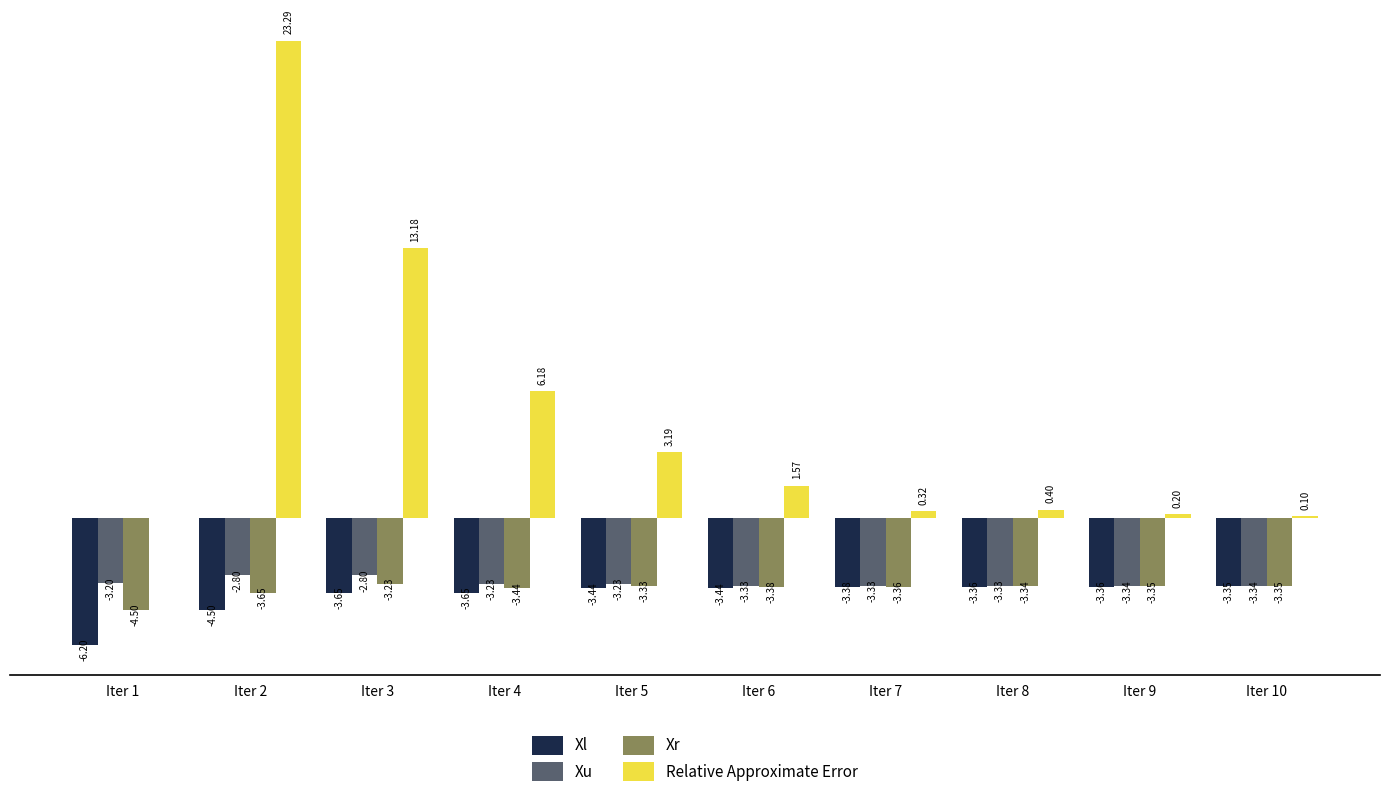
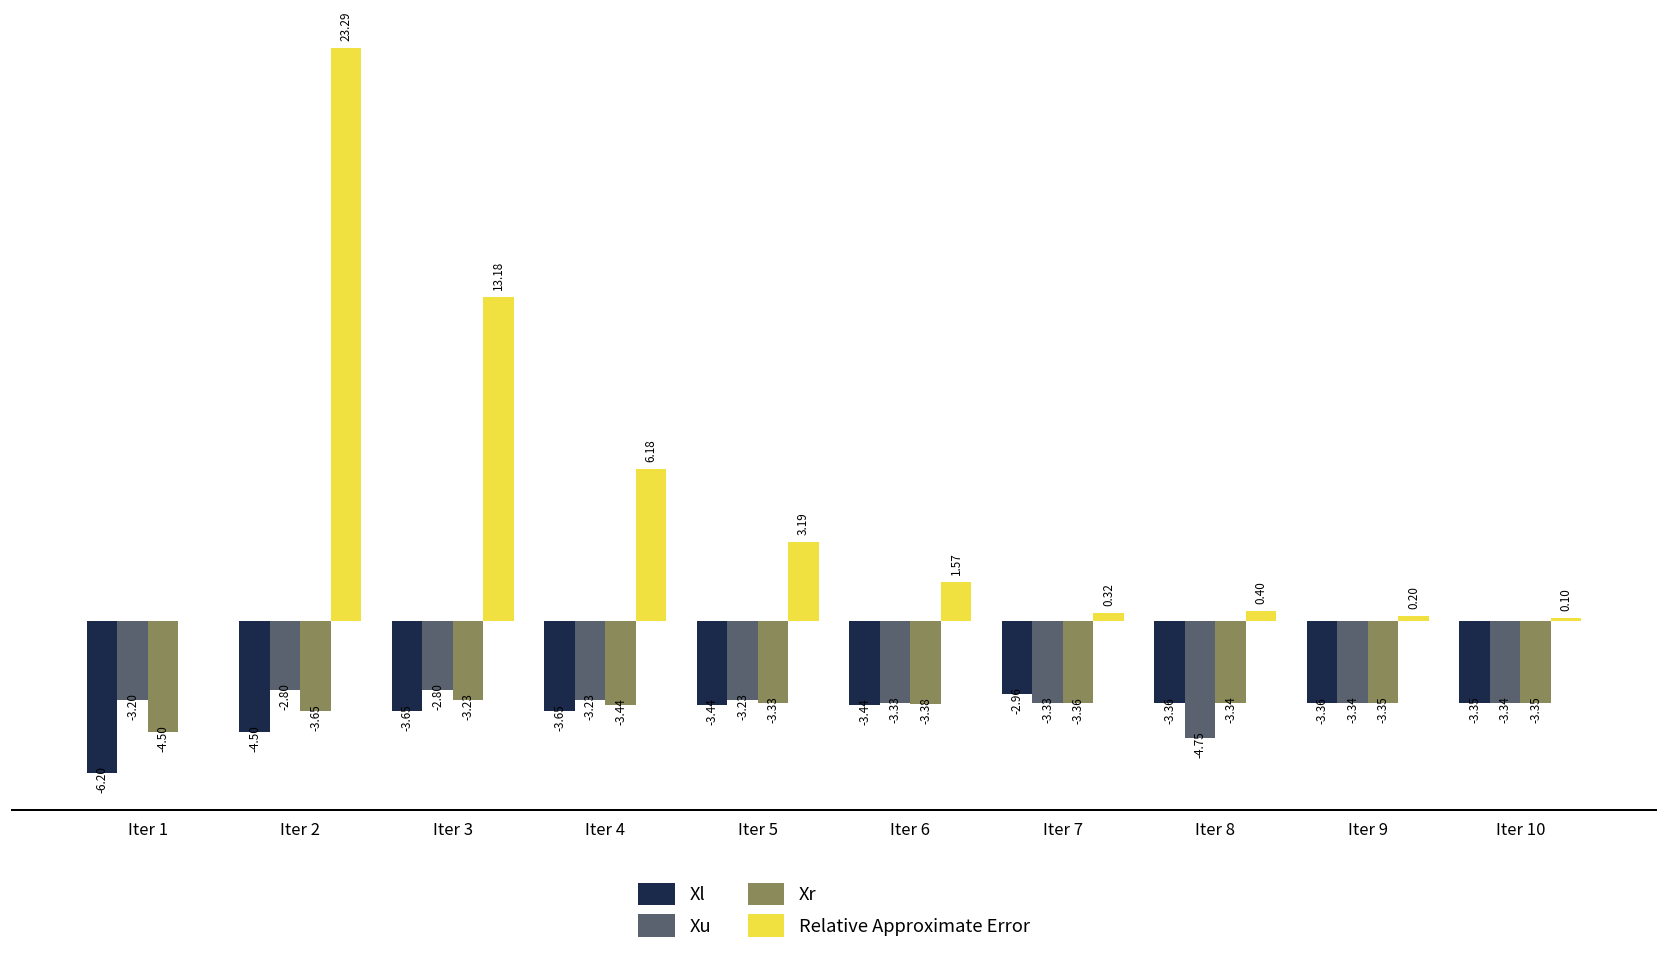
  {
    "Xl": {
      "Iter 1": -6.20,
      "Iter 2": -4.50,
      "Iter 3": -3.65,
      "Iter 4": -3.65,
      "Iter 5": -3.44,
      "Iter 6": -3.44,
-     "Iter 7": -3.38,
+     "Iter 7": -2.96,
      "Iter 8": -3.36,
      "Iter 9": -3.36,
      "Iter 10": -3.35
    },
    "Xu": {
      "Iter 1": -3.20,
      "Iter 2": -2.80,
      "Iter 3": -2.80,
      "Iter 4": -3.23,
      "Iter 5": -3.23,
      "Iter 6": -3.33,
      "Iter 7": -3.33,
-     "Iter 8": -3.33,
+     "Iter 8": -4.75,
      "Iter 9": -3.34,
      "Iter 10": -3.34
    },
    "Xr": {
      "Iter 1": -4.50,
      "Iter 2": -3.65,
      "Iter 3": -3.23,
      "Iter 4": -3.44,
      "Iter 5": -3.33,
      "Iter 6": -3.38,
      "Iter 7": -3.36,
      "Iter 8": -3.34,
      "Iter 9": -3.35,
      "Iter 10": -3.35
    },
    "Relative Approximate Error": {
      "Iter 2": 23.29,
      "Iter 3": 13.18,
      "Iter 4": 6.18,
      "Iter 5": 3.19,
      "Iter 6": 1.57,
      "Iter 7": 0.32,
      "Iter 8": 0.40,
      "Iter 9": 0.20,
      "Iter 10": 0.10
    }
  }
